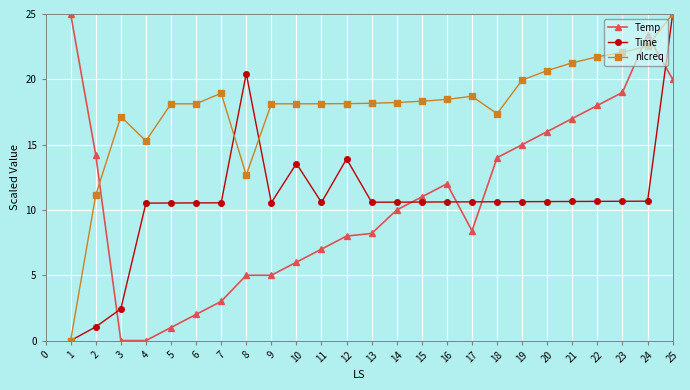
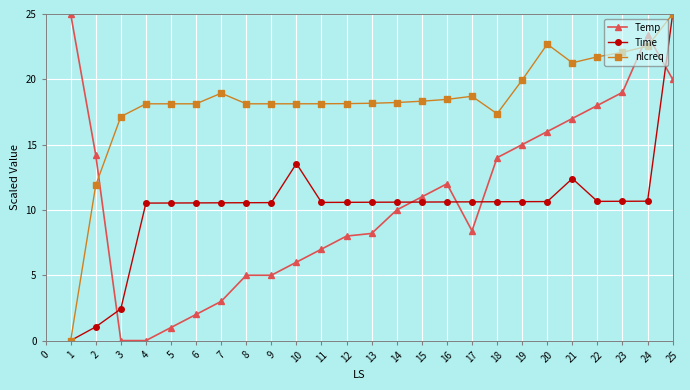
  {
    "Temp": {
      "1": 25.0,
      "2": 14.2,
      "3": 0.0,
      "4": 0.0,
      "5": 1.0,
      "6": 2.0,
      "7": 3.0,
      "8": 5.0,
      "9": 5.0,
      "10": 6.0,
      "11": 7.0,
      "12": 8.0,
      "13": 8.2,
      "14": 10.0,
      "15": 11.0,
      "16": 12.0,
      "17": 8.4,
      "18": 14.0,
      "19": 15.0,
      "20": 16.0,
      "21": 17.0,
      "22": 18.0,
      "23": 19.0,
      "25": 20.0
    },
    "Time": {
      "2": 1.0,
      "3": 2.4,
      "4": 10.5,
      "5": 10.5,
      "6": 10.5,
      "7": 10.5,
-     "8": 20.4,
+     "8": 10.6,
      "9": 10.6,
      "10": 13.6,
      "11": 10.6,
-     "12": 13.9,
+     "12": 10.6,
      "13": 10.6,
      "14": 10.6,
      "15": 10.6,
      "16": 10.6,
      "17": 10.6,
      "18": 10.6,
      "19": 10.6,
      "20": 10.6,
-     "21": 10.6,
+     "21": 12.4,
      "22": 10.7,
      "23": 10.7,
      "24": 10.7
    },
    "nlcreq": {
-     "2": 11.1,
+     "2": 11.9,
      "3": 17.1,
-     "4": 15.3,
+     "4": 18.1,
      "5": 18.1,
      "6": 18.1,
      "7": 18.9,
-     "8": 12.7,
+     "8": 18.1,
      "9": 18.1,
      "10": 18.1,
      "11": 18.1,
      "12": 18.1,
      "13": 18.2,
      "14": 18.2,
      "15": 18.3,
      "16": 18.5,
      "17": 18.7,
      "18": 17.4,
      "19": 19.9,
-     "20": 20.7,
+     "20": 22.7,
      "21": 21.3,
      "22": 21.7
    }
  }
